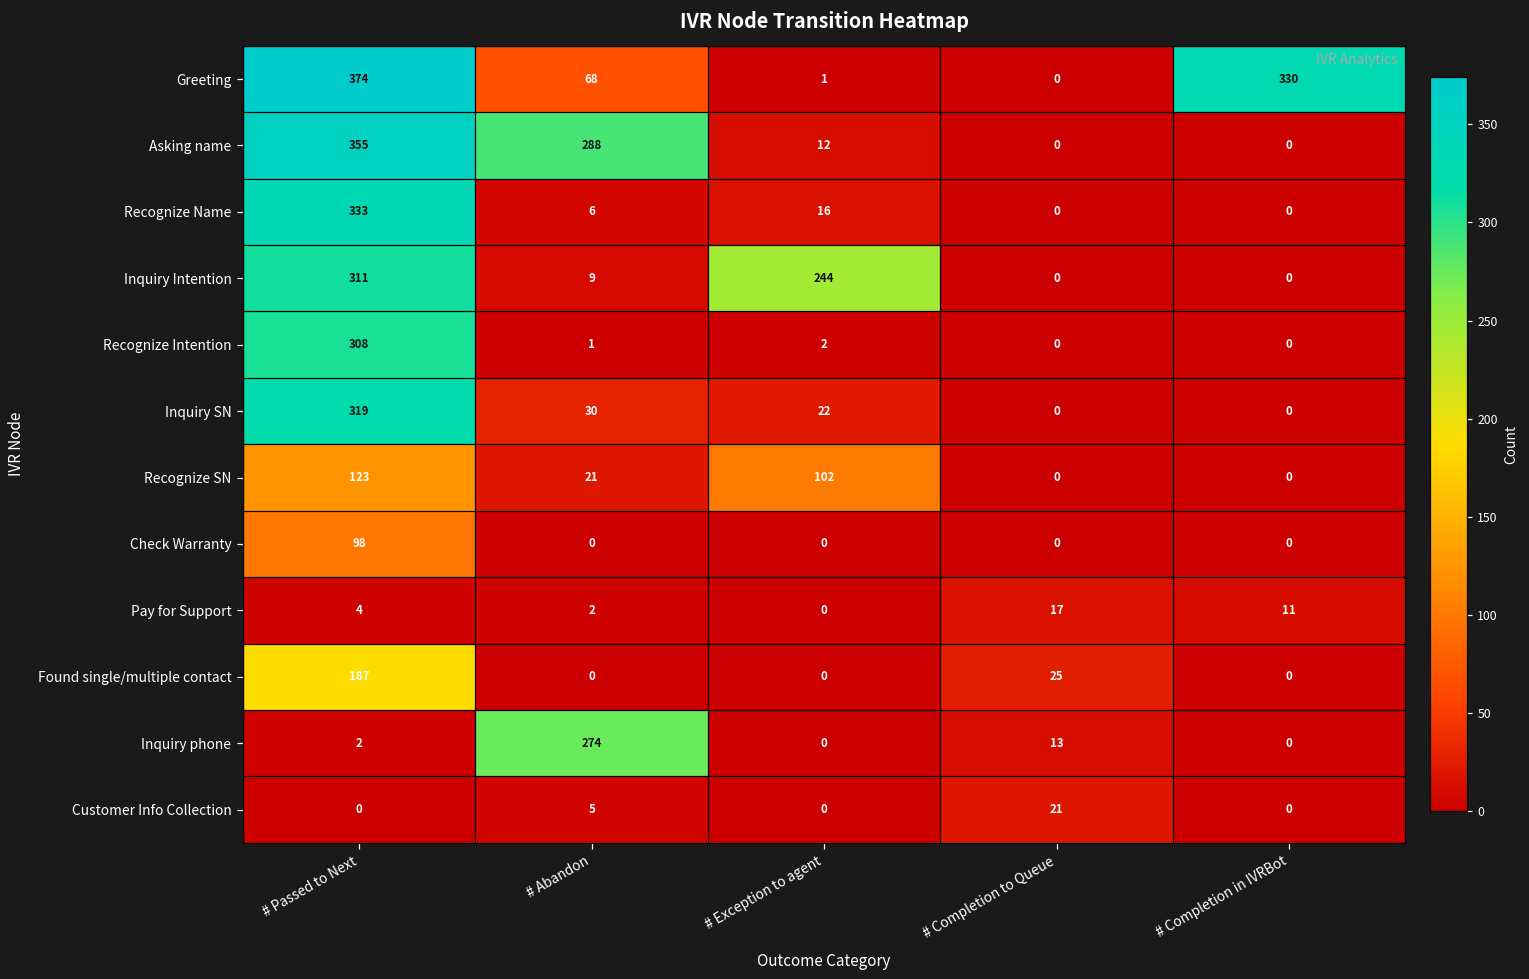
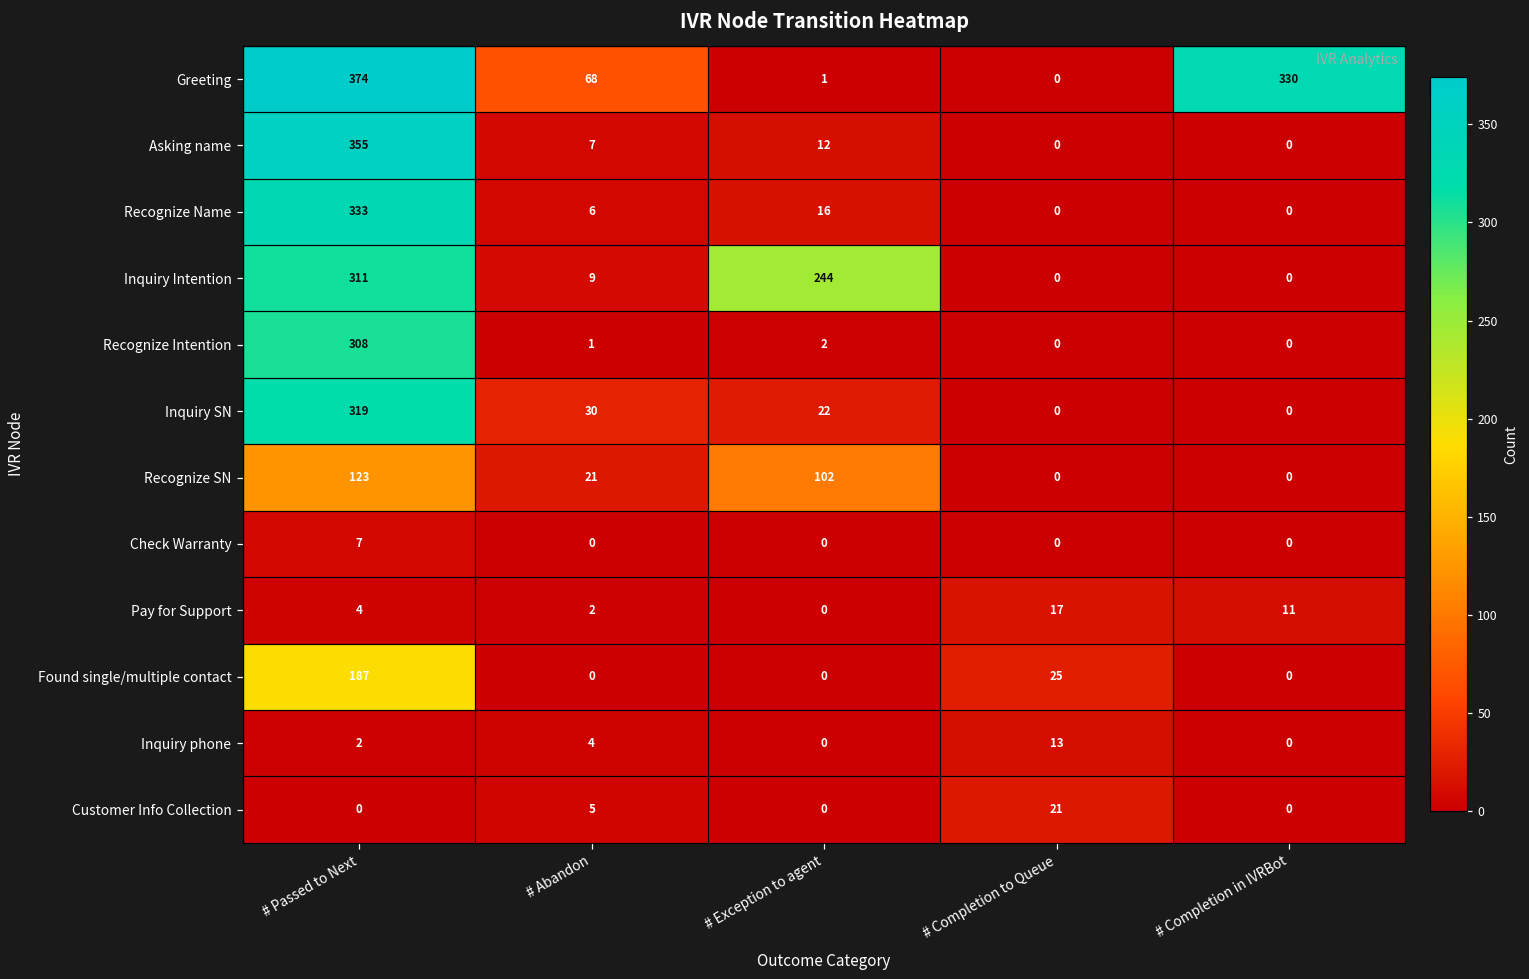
  {
    "Greeting": {
      "# Passed to Next": 374,
      "# Abandon": 68,
      "# Exception to agent": 1,
      "# Completion to Queue": 0
    },
    "Asking name": {
      "# Passed to Next": 355,
-     "# Abandon": 288,
+     "# Abandon": 7,
      "# Exception to agent": 12,
      "# Completion to Queue": 0,
      "# Completion in IVRBot": 0
    },
    "Recognize Name": {
      "# Passed to Next": 333,
      "# Abandon": 6,
      "# Exception to agent": 16,
      "# Completion to Queue": 0,
      "# Completion in IVRBot": 0
    },
    "Inquiry Intention": {
      "# Passed to Next": 311,
      "# Abandon": 9,
      "# Exception to agent": 244,
      "# Completion to Queue": 0,
      "# Completion in IVRBot": 0
    },
    "Recognize Intention": {
      "# Passed to Next": 308,
      "# Abandon": 1,
      "# Exception to agent": 2,
      "# Completion to Queue": 0,
      "# Completion in IVRBot": 0
    },
    "Inquiry SN": {
      "# Passed to Next": 319,
      "# Abandon": 30,
      "# Exception to agent": 22,
      "# Completion to Queue": 0,
      "# Completion in IVRBot": 0
    },
    "Recognize SN": {
      "# Passed to Next": 123,
      "# Abandon": 21,
      "# Exception to agent": 102,
      "# Completion to Queue": 0,
      "# Completion in IVRBot": 0
    },
    "Check Warranty": {
-     "# Passed to Next": 98,
+     "# Passed to Next": 7,
      "# Abandon": 0,
      "# Exception to agent": 0,
      "# Completion to Queue": 0,
      "# Completion in IVRBot": 0
    },
    "Pay for Support": {
      "# Passed to Next": 4,
      "# Abandon": 2,
      "# Exception to agent": 0,
      "# Completion to Queue": 17,
      "# Completion in IVRBot": 11
    },
    "Found single/multiple contact": {
      "# Passed to Next": 187,
      "# Abandon": 0,
      "# Exception to agent": 0,
      "# Completion to Queue": 25,
      "# Completion in IVRBot": 0
    },
    "Inquiry phone": {
      "# Passed to Next": 2,
-     "# Abandon": 274,
+     "# Abandon": 4,
      "# Exception to agent": 0,
      "# Completion to Queue": 13,
      "# Completion in IVRBot": 0
    },
    "Customer Info Collection": {
      "# Passed to Next": 0,
      "# Abandon": 5,
      "# Exception to agent": 0,
      "# Completion to Queue": 21,
      "# Completion in IVRBot": 0
    }
  }
